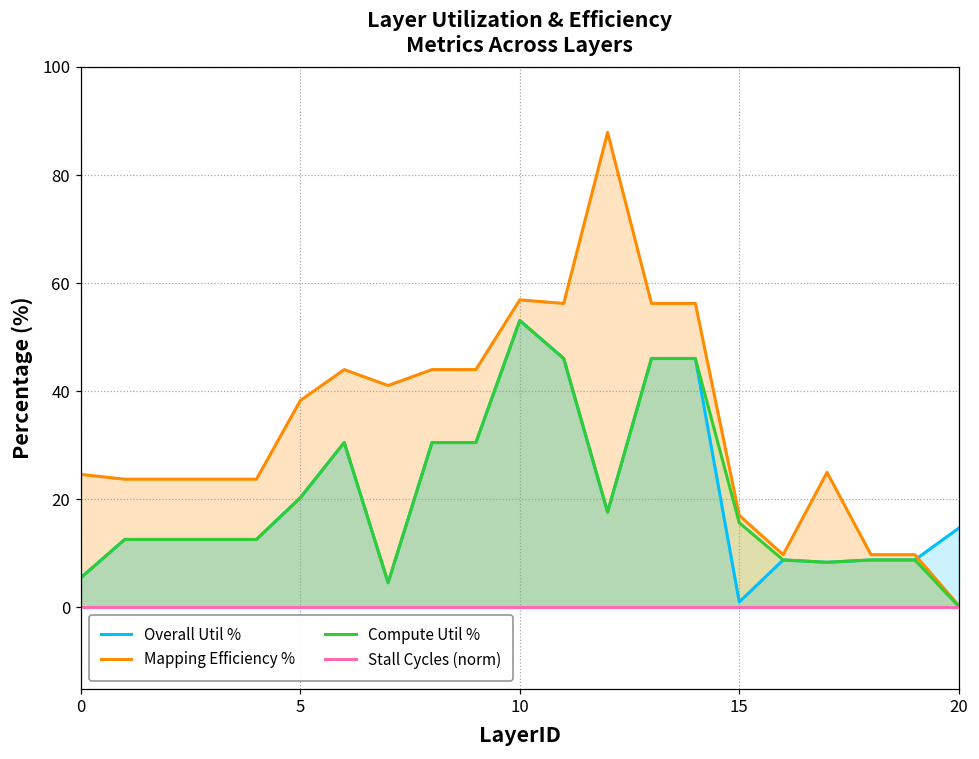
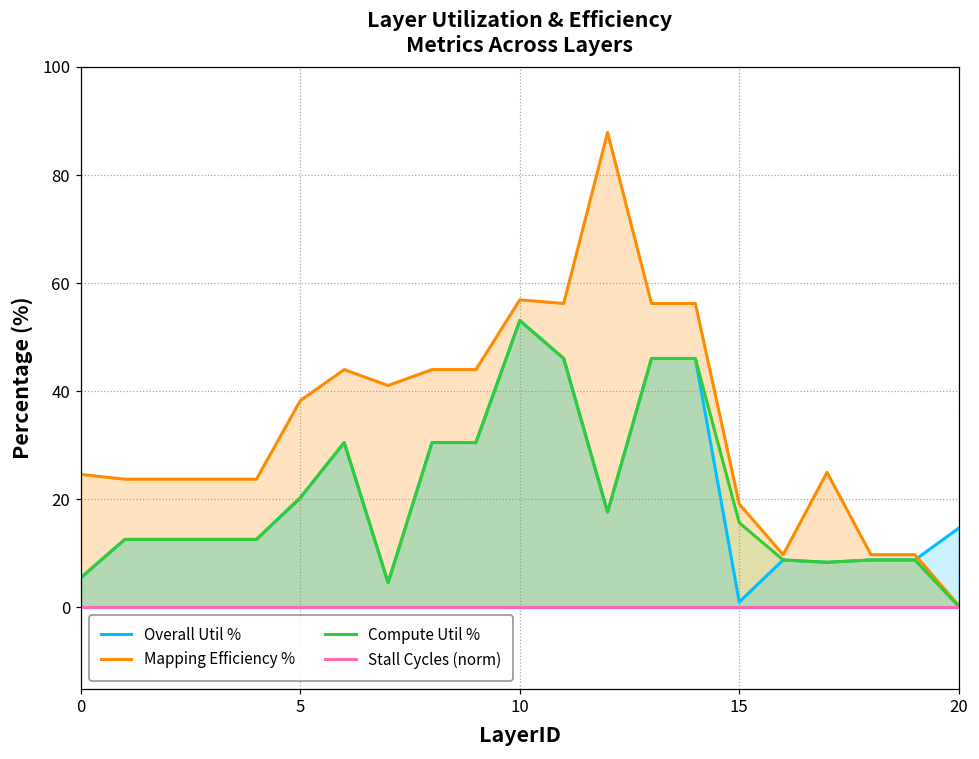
  {
    "Overall Util %": {
      "15": 1,
      "20": 15
    },
    "Mapping Efficiency %": {
      "0": 25,
      "5": 38,
      "10": 57,
-     "15": 17
+     "15": 19
    },
    "Compute Util %": {
      "15": 16
    },
    "Stall Cycles (norm)": {
      "0": 0,
      "5": 0,
      "10": 0,
      "15": 0
    }
  }
